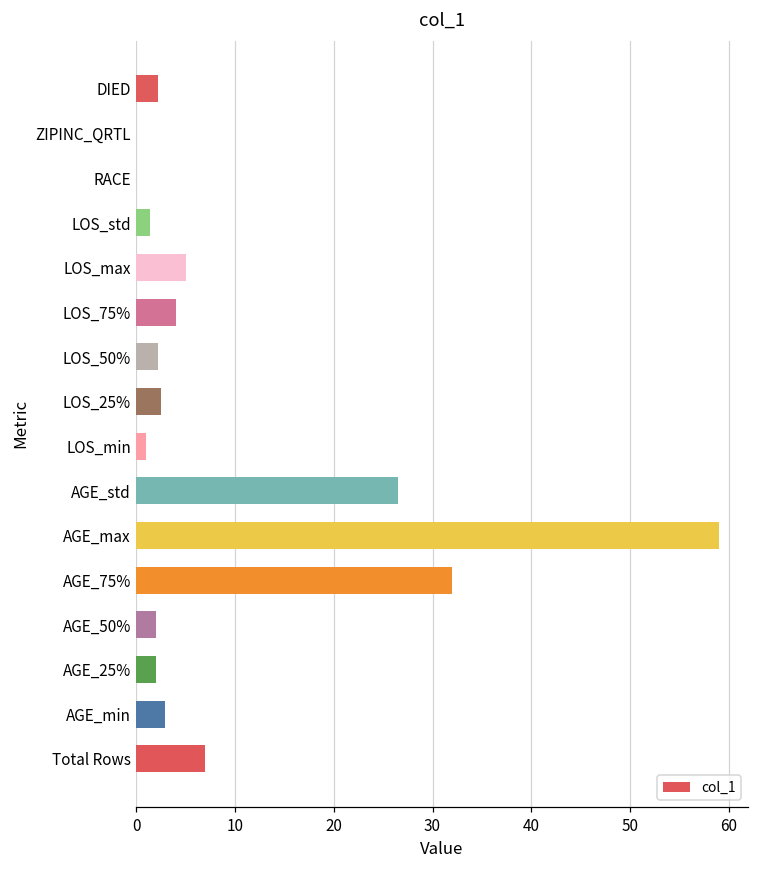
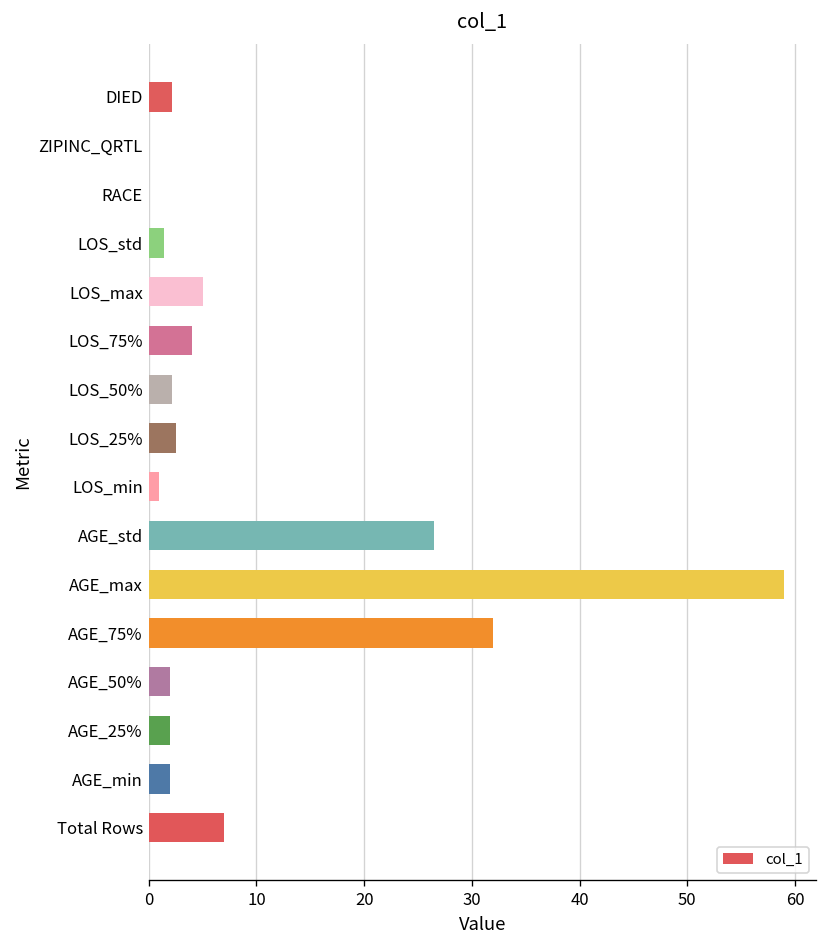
  {
    "DIED": 2,
    "ZIPINC_QRTL": 0,
    "RACE": 0,
    "LOS_std": 1,
    "LOS_max": 5,
    "LOS_75%": 4,
    "LOS_50%": 2,
    "LOS_25%": 3,
    "LOS_min": 1,
    "AGE_std": 27,
    "AGE_max": 59,
    "AGE_75%": 32,
    "AGE_50%": 2,
    "AGE_25%": 2,
-   "AGE_min": 3,
+   "AGE_min": 2,
    "Total Rows": 7
  }
